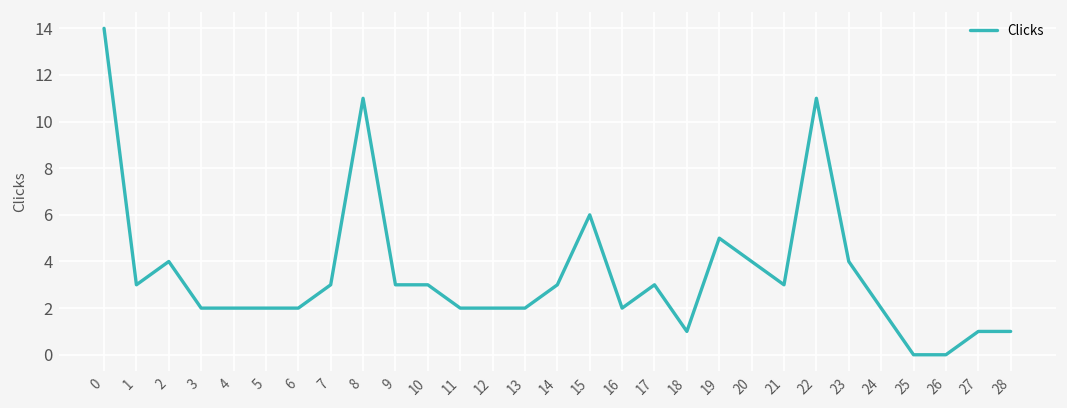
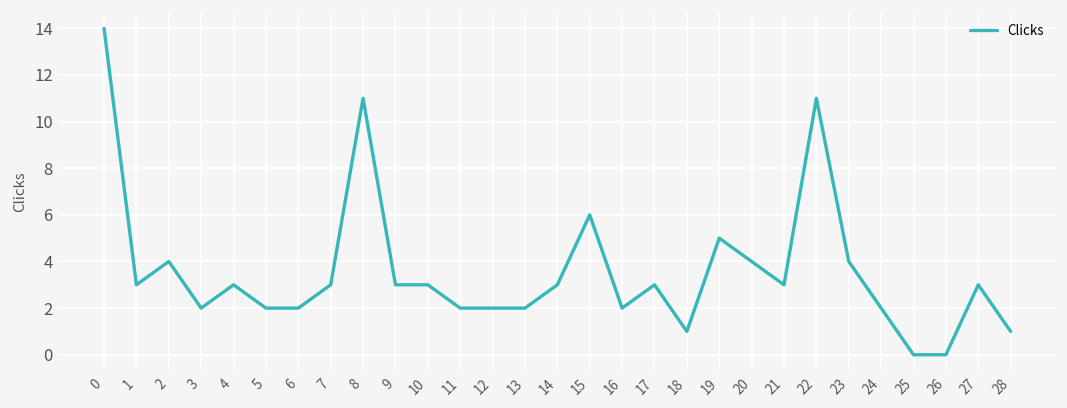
  {
    "0": 14,
    "1": 3,
    "2": 4,
    "3": 2,
-   "4": 2,
+   "4": 3,
    "5": 2,
    "6": 2,
    "7": 3,
    "8": 11,
    "9": 3,
    "10": 3,
    "11": 2,
    "12": 2,
    "13": 2,
    "14": 3,
    "15": 6,
    "16": 2,
    "17": 3,
    "18": 1,
    "19": 5,
    "20": 4,
    "21": 3,
    "22": 11,
    "23": 4,
    "24": 2,
    "25": 0,
    "26": 0,
-   "27": 1,
+   "27": 3,
    "28": 1
  }
